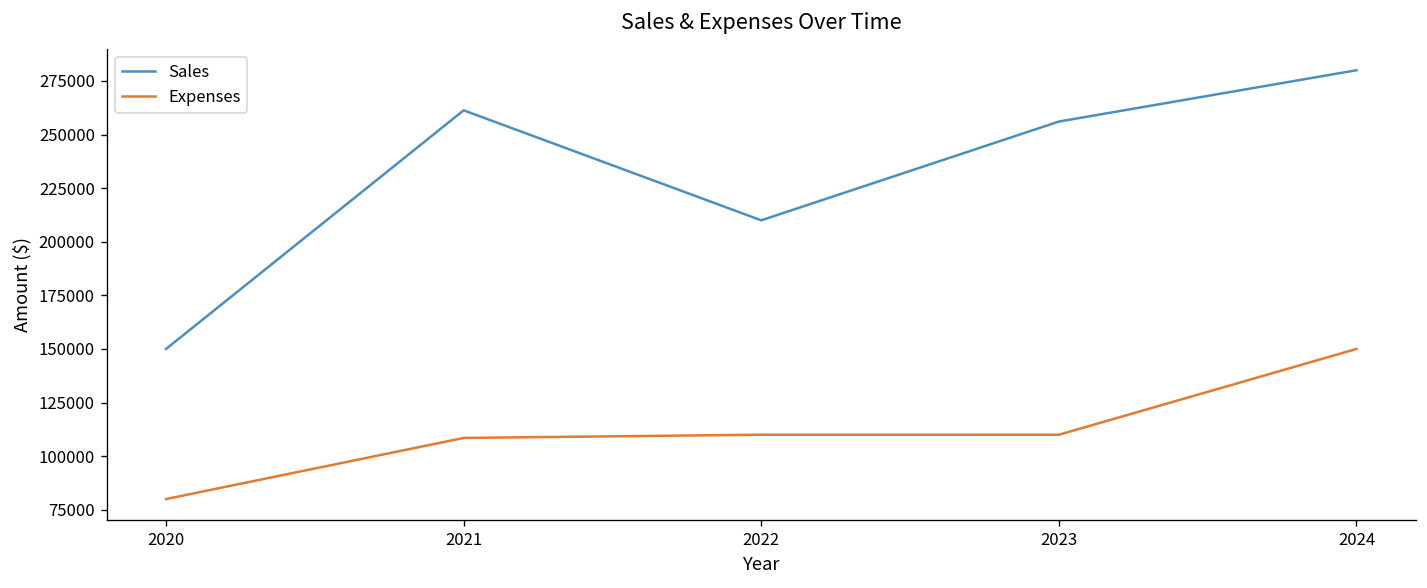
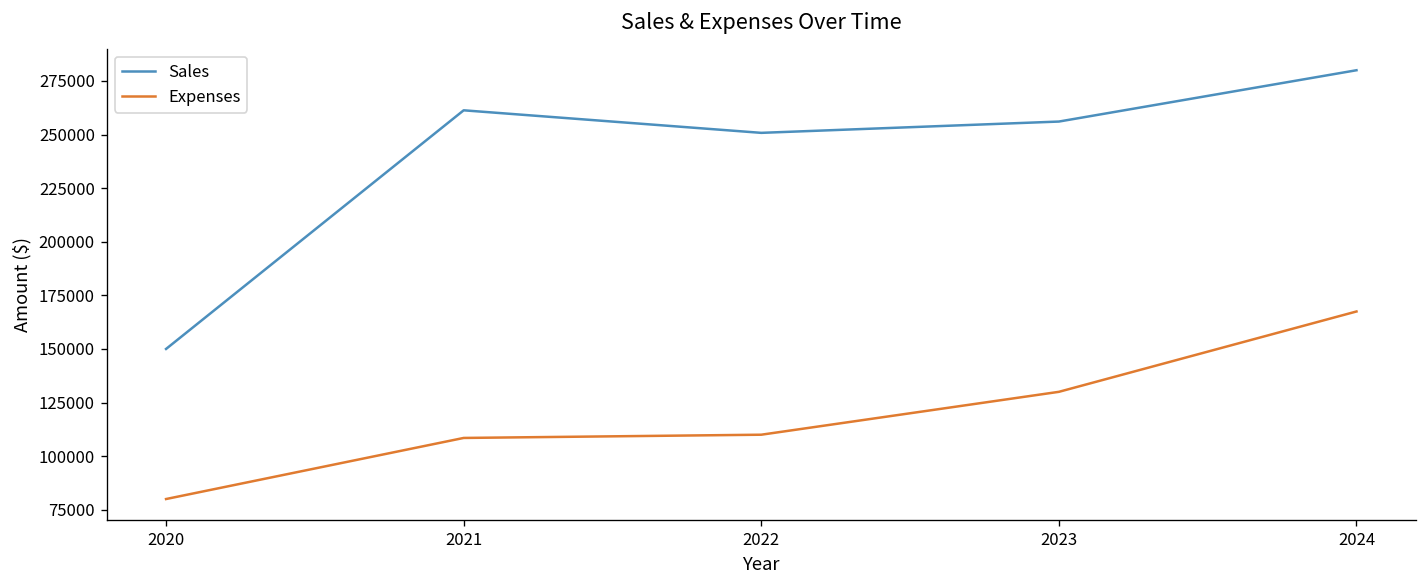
  {
    "Sales": {
      "2020": 150000,
      "2021": 261000,
-     "2022": 210000,
+     "2022": 251000,
      "2023": 256000,
      "2024": 280000
    },
    "Expenses": {
      "2020": 80000,
      "2021": 108000,
      "2022": 110000,
-     "2023": 110000,
-     "2024": 150000
+     "2023": 130000,
+     "2024": 167000
    }
  }
